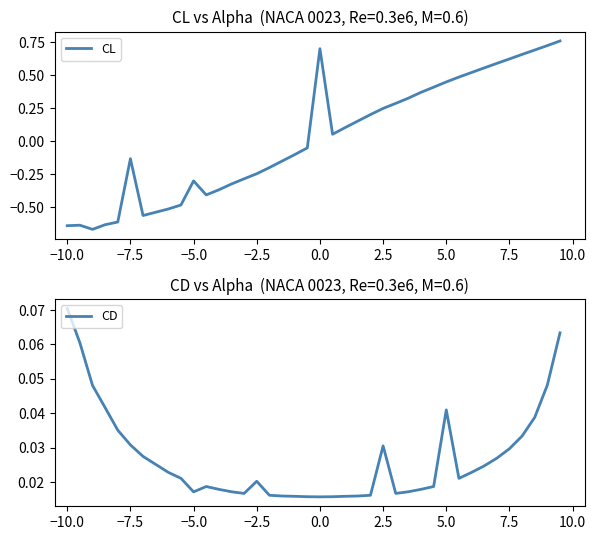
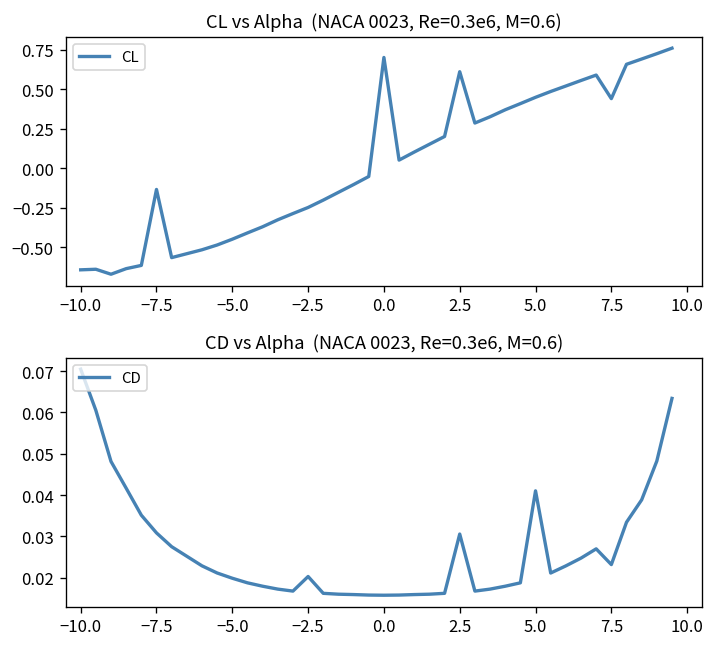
  {
    "CL vs Alpha (NACA 0023, Re=0.3e6, M=0.6)": {
      "−10.0": -0.64,
      "−7.5": -0.13,
-     "−5.0": -0.30,
+     "−5.0": -0.45,
      "−2.5": -0.25,
      "0.0": 0.70,
-     "2.5": 0.25,
+     "2.5": 0.61,
      "5.0": 0.45,
-     "7.5": 0.62
+     "7.5": 0.44
    },
    "CD vs Alpha (NACA 0023, Re=0.3e6, M=0.6)": {
      "−7.5": 0.031,
-     "−5.0": 0.017,
+     "−5.0": 0.020,
      "−2.5": 0.020,
      "0.0": 0.016,
      "2.5": 0.031,
      "5.0": 0.041,
-     "7.5": 0.030
+     "7.5": 0.023
    }
  }
